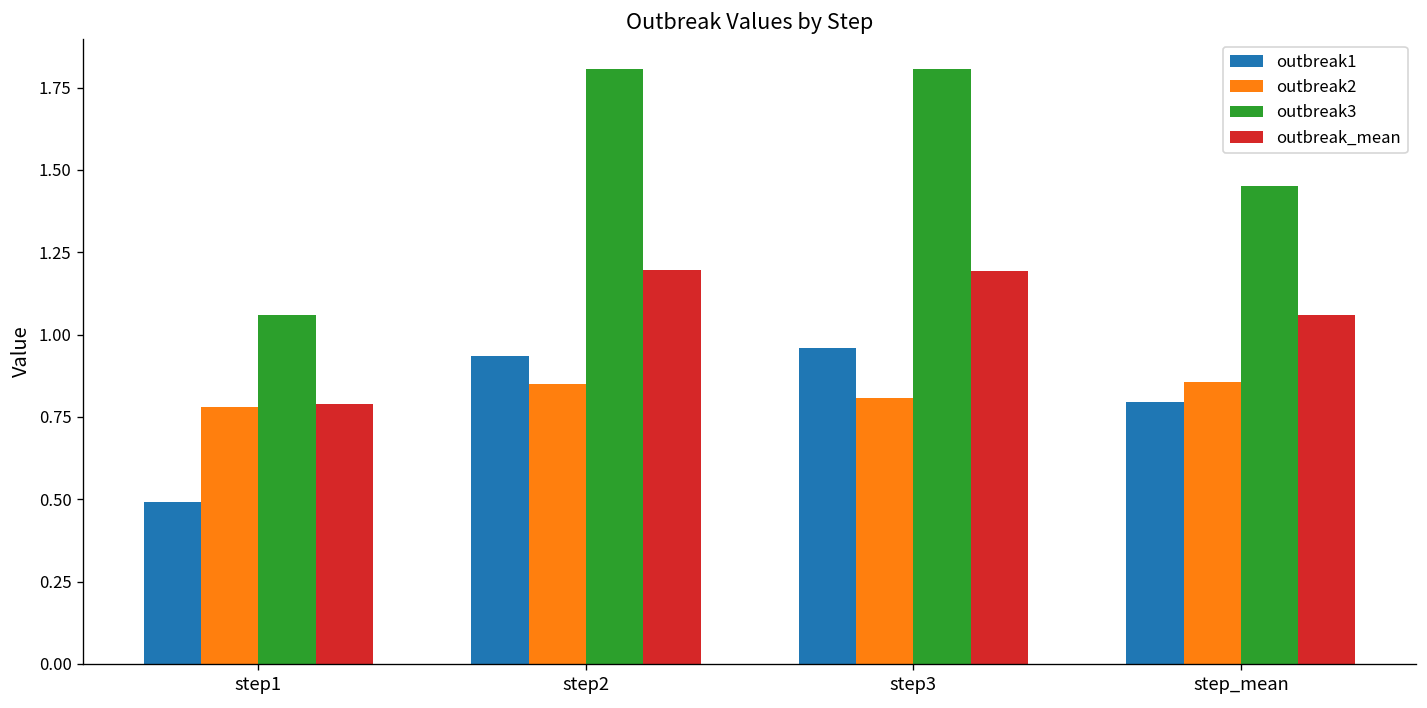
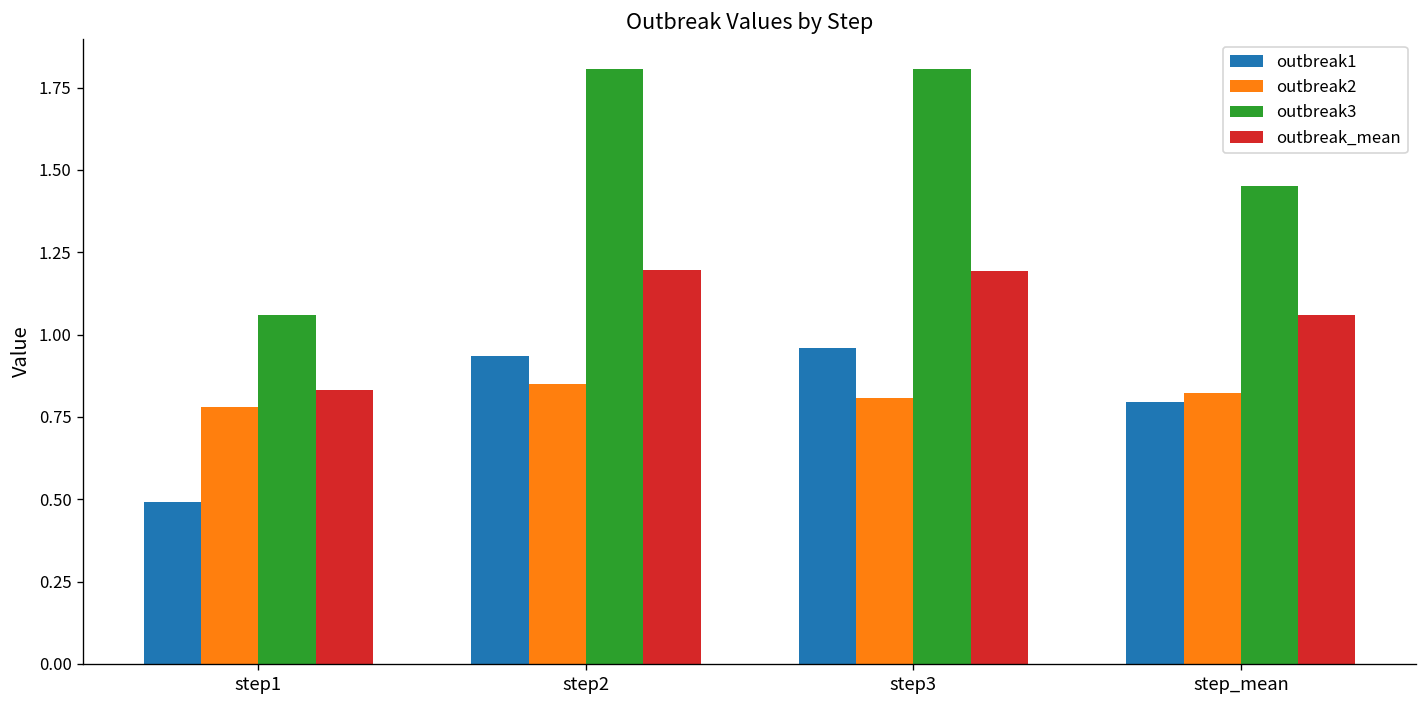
  {
    "outbreak1": {
      "step1": 0.49,
      "step2": 0.94,
      "step3": 0.96,
      "step_mean": 0.80
    },
    "outbreak2": {
      "step1": 0.78,
      "step2": 0.85,
      "step3": 0.81,
-     "step_mean": 0.86
+     "step_mean": 0.82
    },
    "outbreak3": {
      "step1": 1.06,
      "step2": 1.81,
      "step3": 1.81,
      "step_mean": 1.45
    },
    "outbreak_mean": {
-     "step1": 0.79,
+     "step1": 0.83,
      "step2": 1.20,
      "step3": 1.19,
      "step_mean": 1.06
    }
  }
